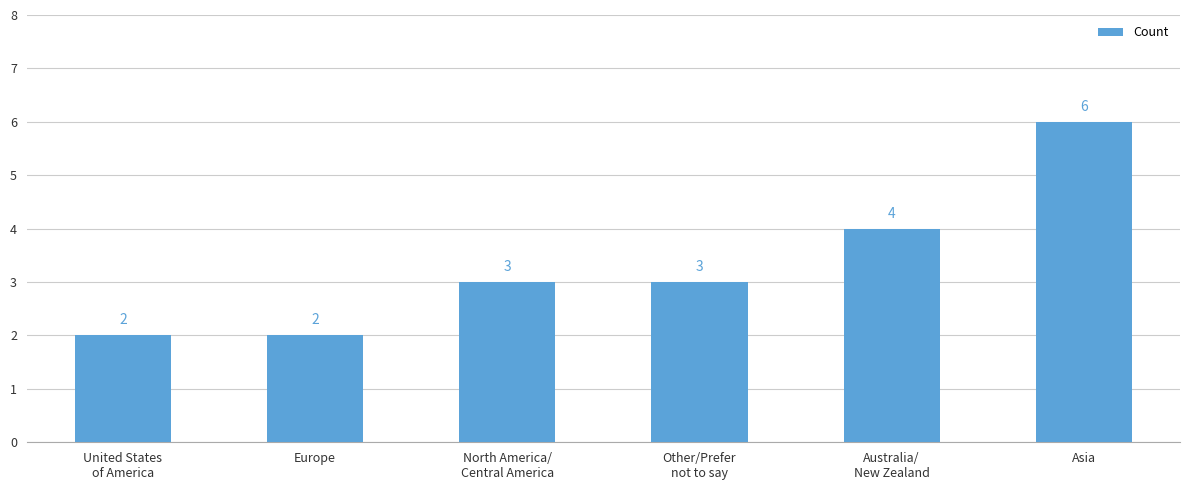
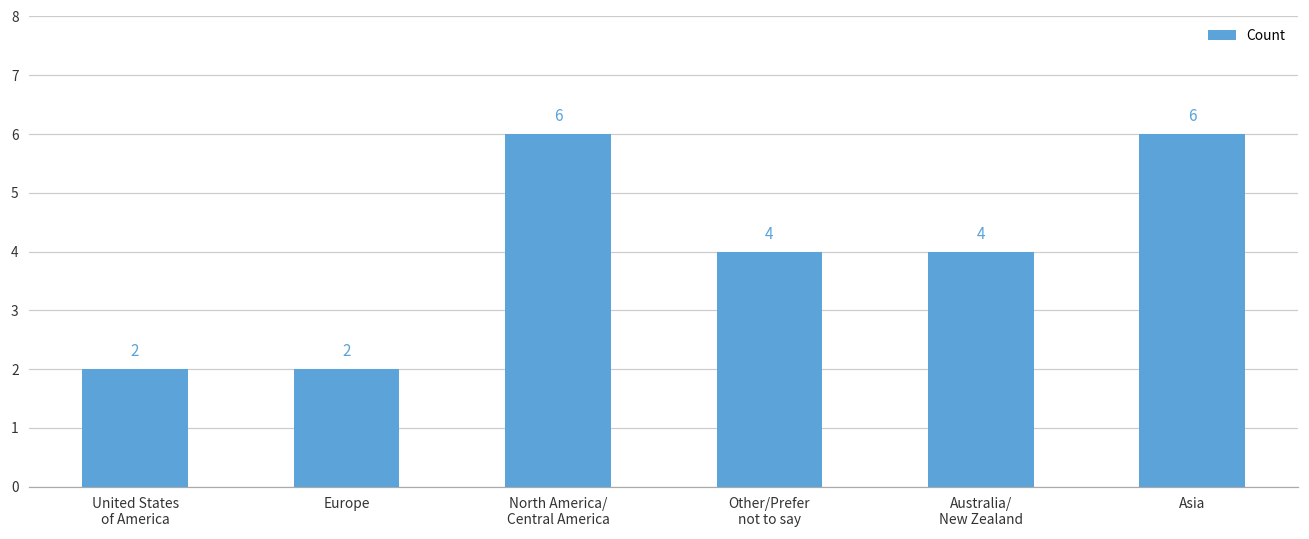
  {
    "United States of America": 2,
    "Europe": 2,
-   "North America/ Central America": 3,
-   "Other/Prefer not to say": 3,
+   "North America/ Central America": 6,
+   "Other/Prefer not to say": 4,
    "Australia/ New Zealand": 4,
    "Asia": 6
  }
